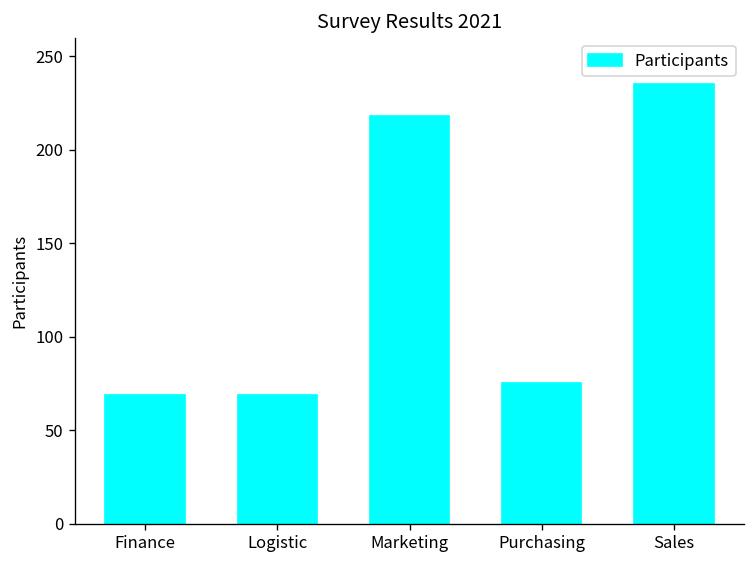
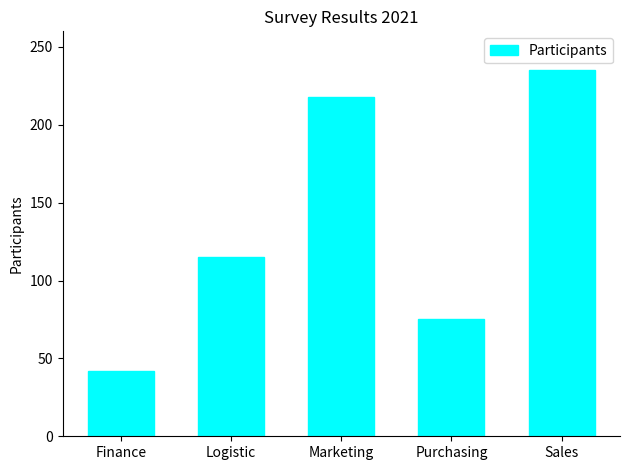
  {
-   "Finance": 69,
-   "Logistic": 69,
+   "Finance": 42,
+   "Logistic": 115,
    "Marketing": 218,
    "Purchasing": 75,
    "Sales": 235
  }
